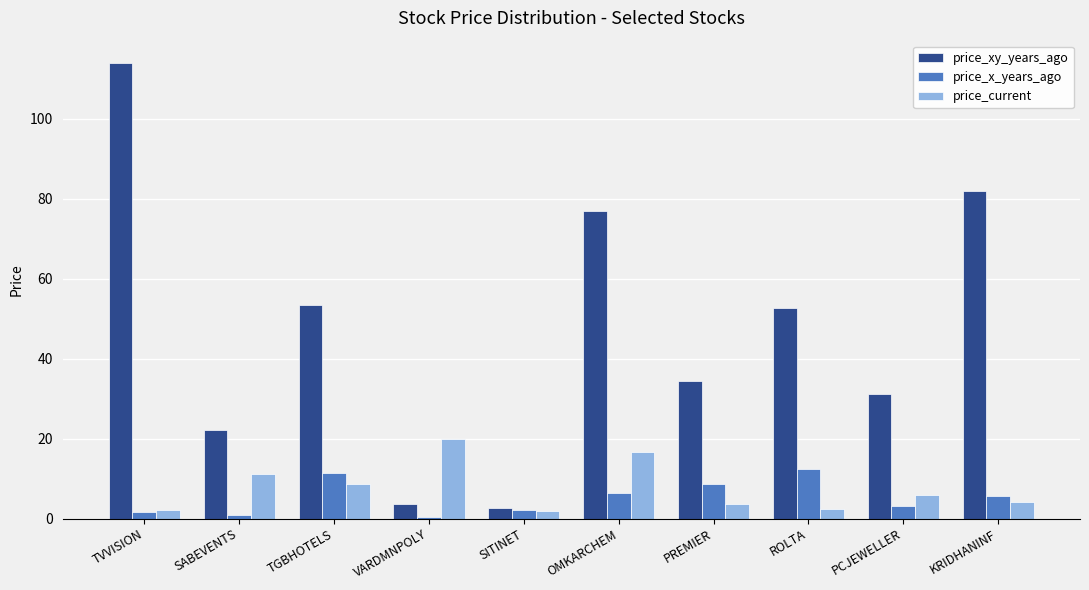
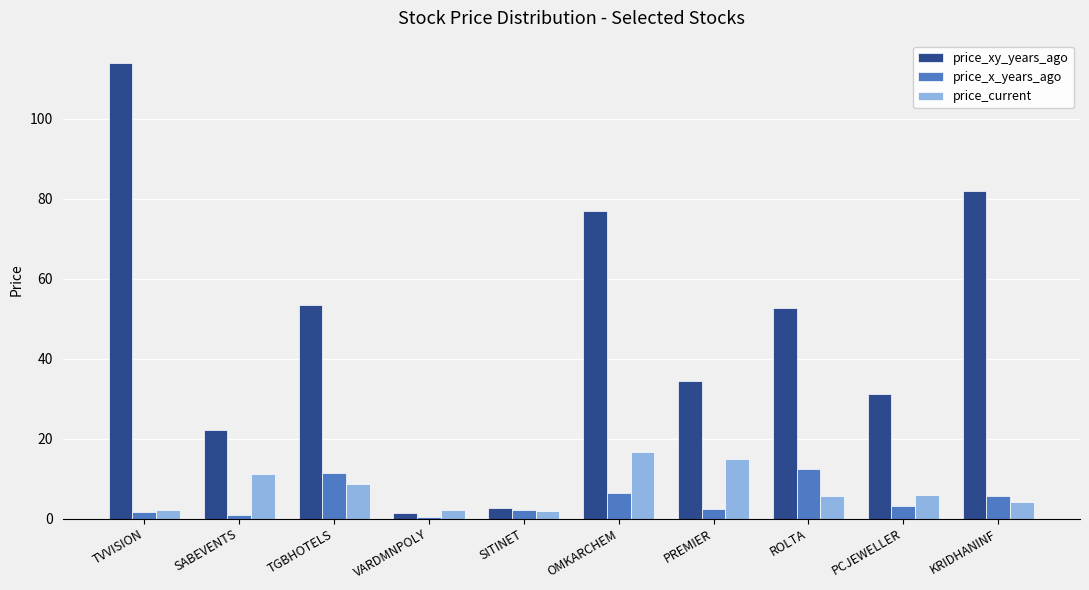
  {
    "price_xy_years_ago": {
      "TVVISION": 114,
      "SABEVENTS": 22,
      "TGBHOTELS": 54,
-     "VARDMNPOLY": 4,
+     "VARDMNPOLY": 1,
      "SITINET": 3,
      "OMKARCHEM": 77,
      "PREMIER": 35,
      "ROLTA": 53,
      "PCJEWELLER": 31,
      "KRIDHANINF": 82
    },
    "price_x_years_ago": {
      "TVVISION": 2,
      "SABEVENTS": 1,
      "TGBHOTELS": 11,
      "SITINET": 2,
      "OMKARCHEM": 6,
-     "PREMIER": 9,
+     "PREMIER": 3,
      "ROLTA": 12,
      "PCJEWELLER": 3,
      "KRIDHANINF": 6
    },
    "price_current": {
      "TVVISION": 2,
      "SABEVENTS": 11,
      "TGBHOTELS": 9,
-     "VARDMNPOLY": 20,
+     "VARDMNPOLY": 2,
      "SITINET": 2,
      "OMKARCHEM": 17,
-     "PREMIER": 4,
-     "ROLTA": 2,
+     "PREMIER": 15,
+     "ROLTA": 6,
      "PCJEWELLER": 6,
      "KRIDHANINF": 4
    }
  }
